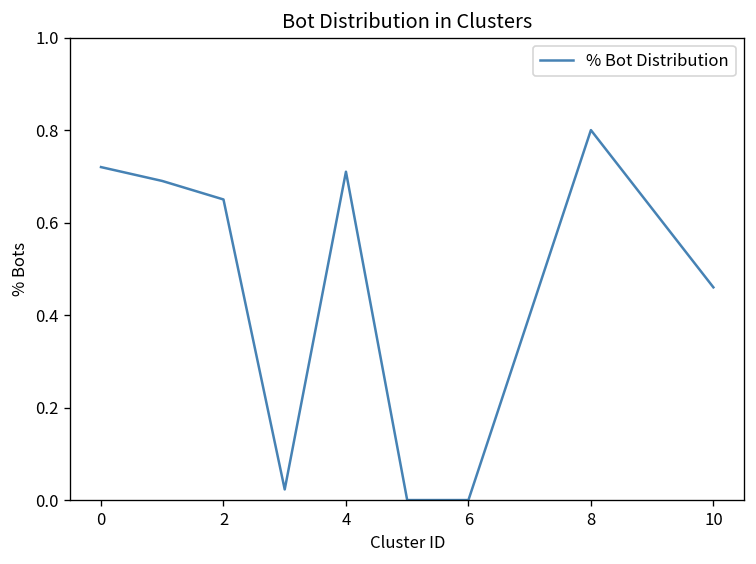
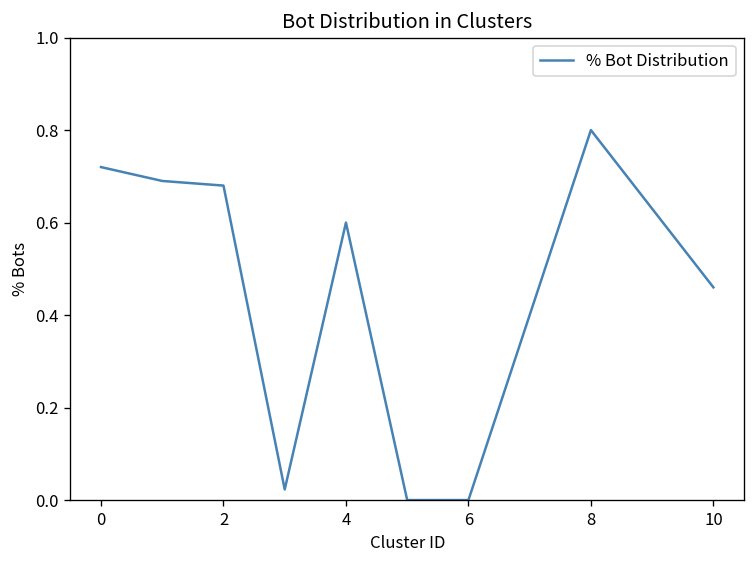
  {
    "0": 0.72,
-   "2": 0.65,
-   "4": 0.71,
+   "2": 0.68,
+   "4": 0.60,
    "6": 0.00,
    "8": 0.80,
    "10": 0.46
  }
